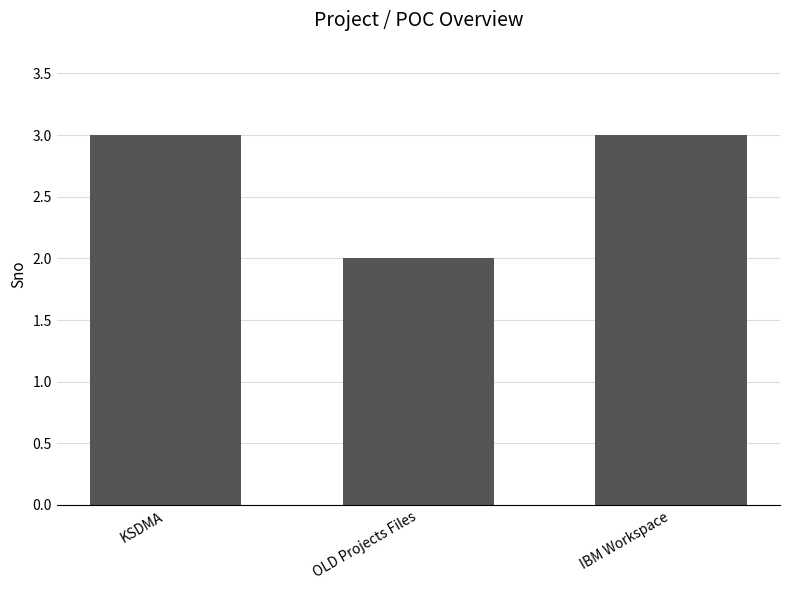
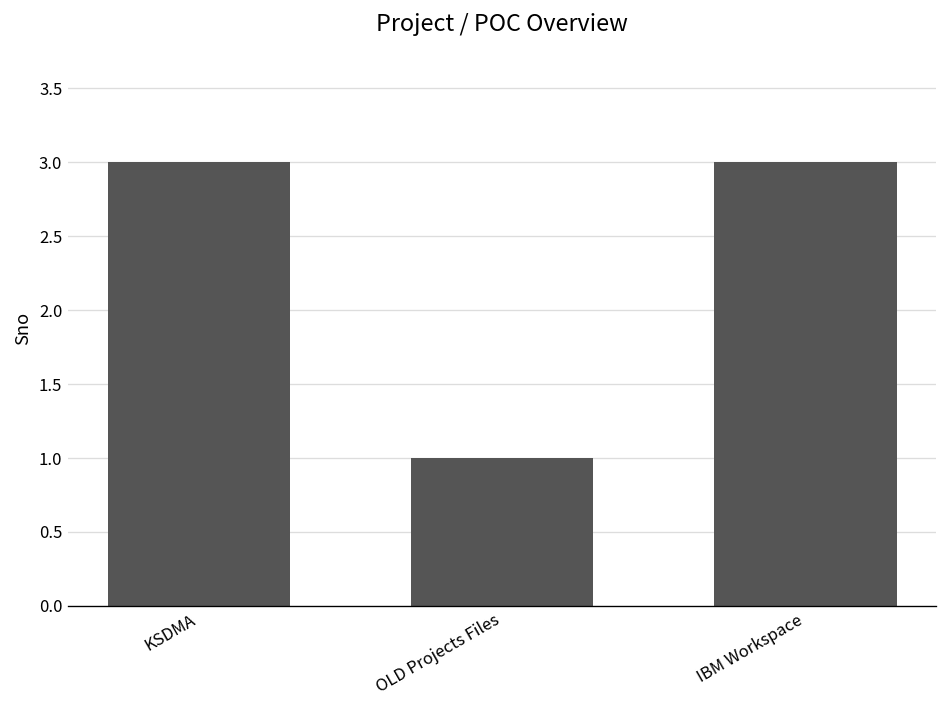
  {
    "KSDMA": 3,
-   "OLD Projects Files": 2,
+   "OLD Projects Files": 1,
    "IBM Workspace": 3
  }
